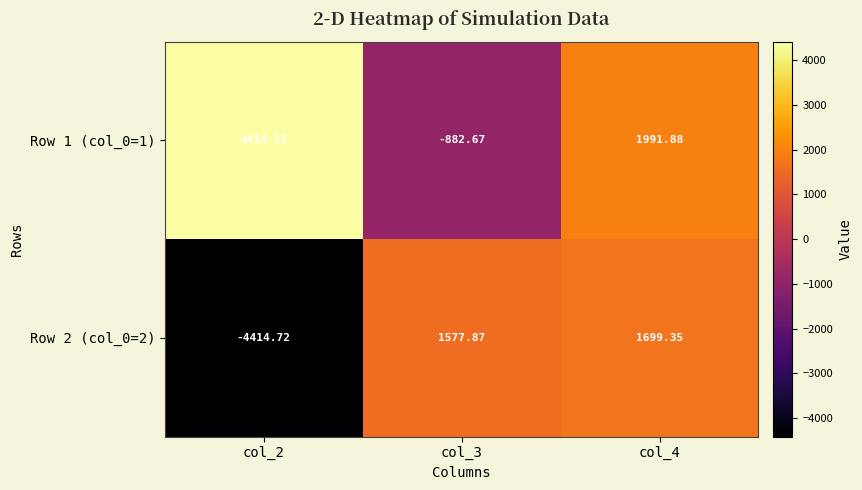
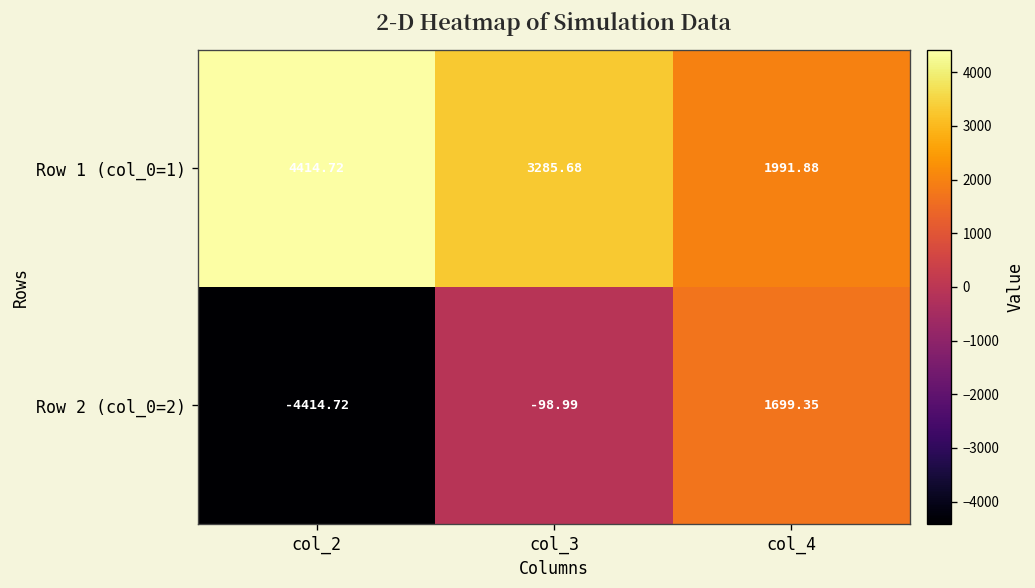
  {
    "Row 1 (col_0=1)": {
      "col_2": 4414.72,
-     "col_3": -882.67,
+     "col_3": 3285.68,
      "col_4": 1991.88
    },
    "Row 2 (col_0=2)": {
      "col_2": -4414.72,
-     "col_3": 1577.87,
+     "col_3": -98.99,
      "col_4": 1699.35
    }
  }
